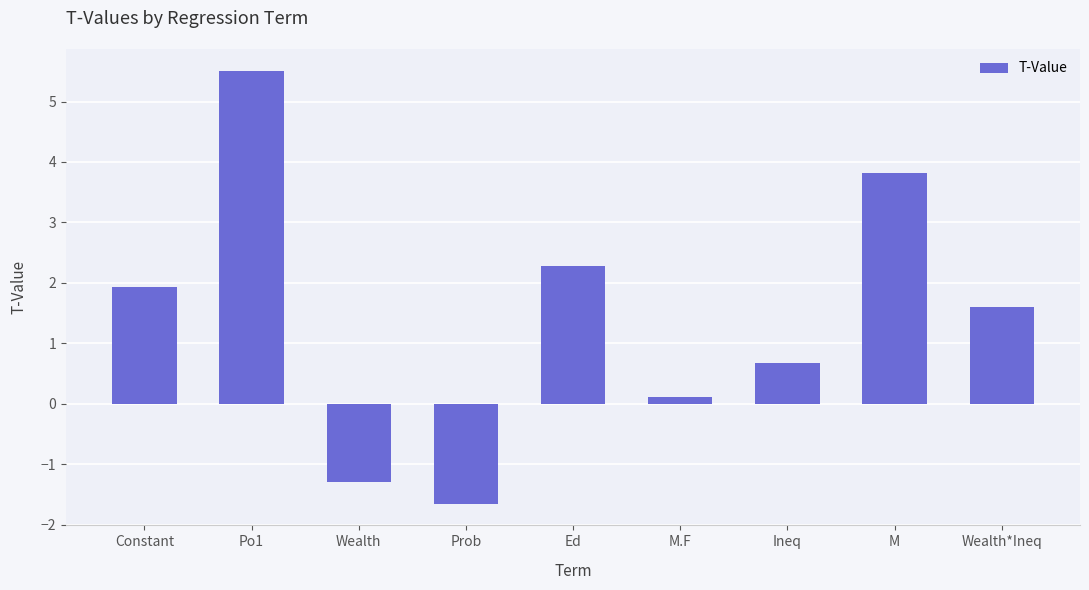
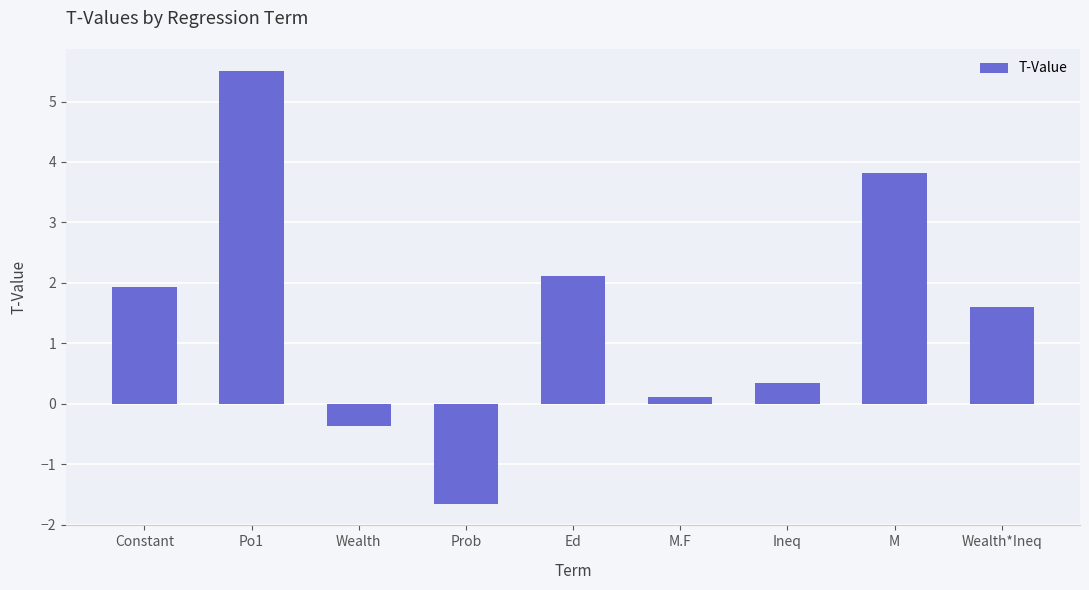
  {
    "Constant": 1.9,
    "Po1": 5.5,
-   "Wealth": -1.3,
+   "Wealth": -0.4,
    "Prob": -1.7,
-   "Ed": 2.3,
+   "Ed": 2.1,
    "M.F": 0.1,
-   "Ineq": 0.7,
+   "Ineq": 0.4,
    "M": 3.8,
    "Wealth*Ineq": 1.6
  }
